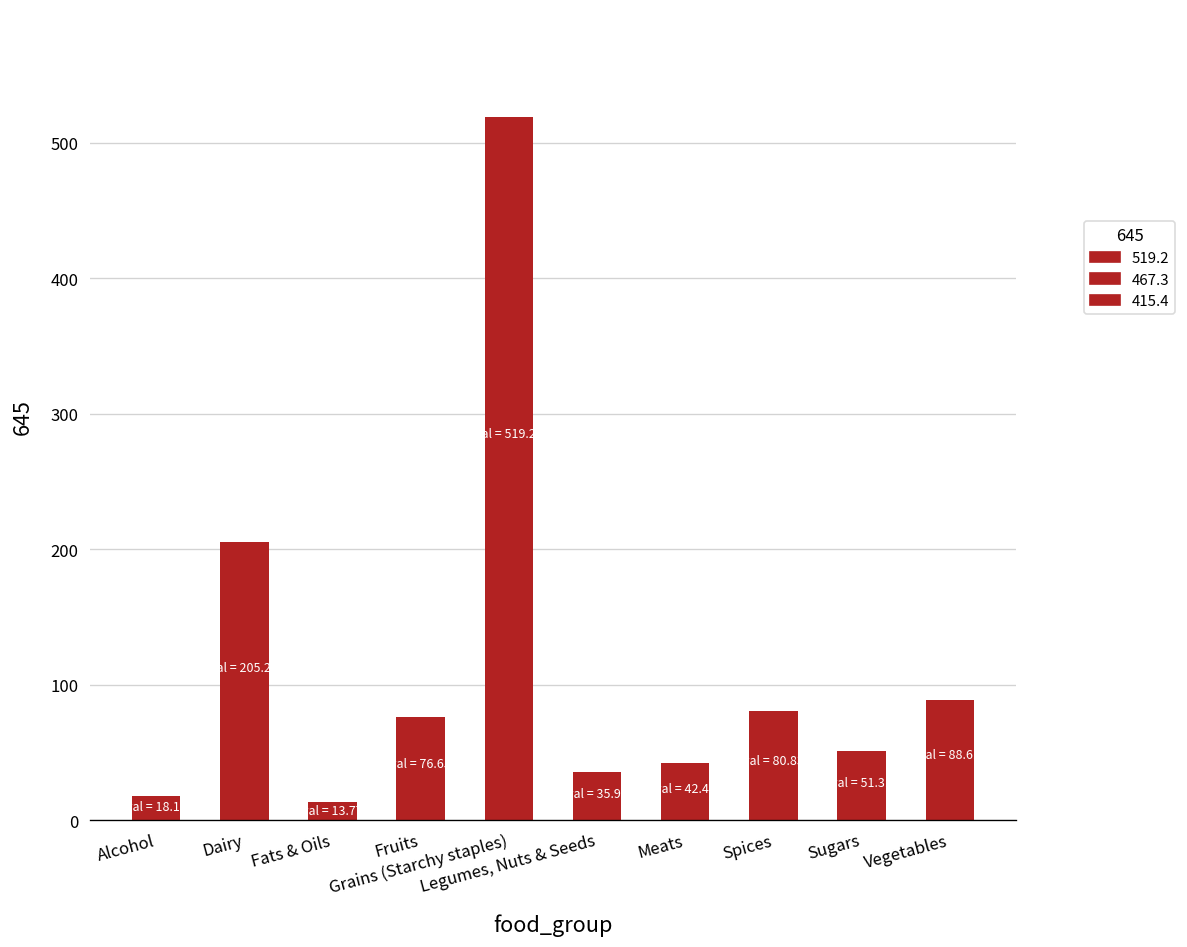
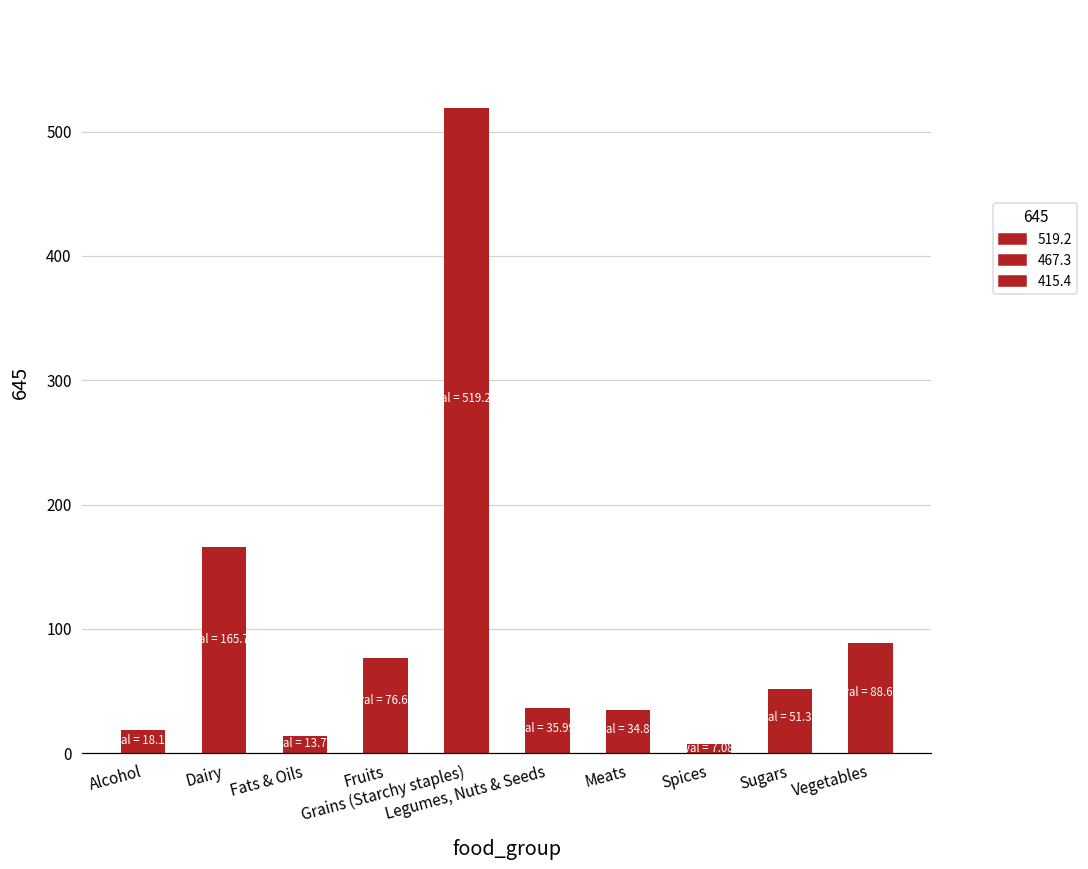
  {
    "Alcohol": 18.16,
-   "Dairy": 205.23,
+   "Dairy": 165.70,
    "Fats & Oils": 13.77,
    "Fruits": 76.65,
    "Grains (Starchy staples)": 519.25,
    "Legumes, Nuts & Seeds": 35.99,
-   "Meats": 42.43,
-   "Spices": 80.83,
+   "Meats": 34.89,
+   "Spices": 7.08,
    "Sugars": 51.31,
    "Vegetables": 88.61
  }
